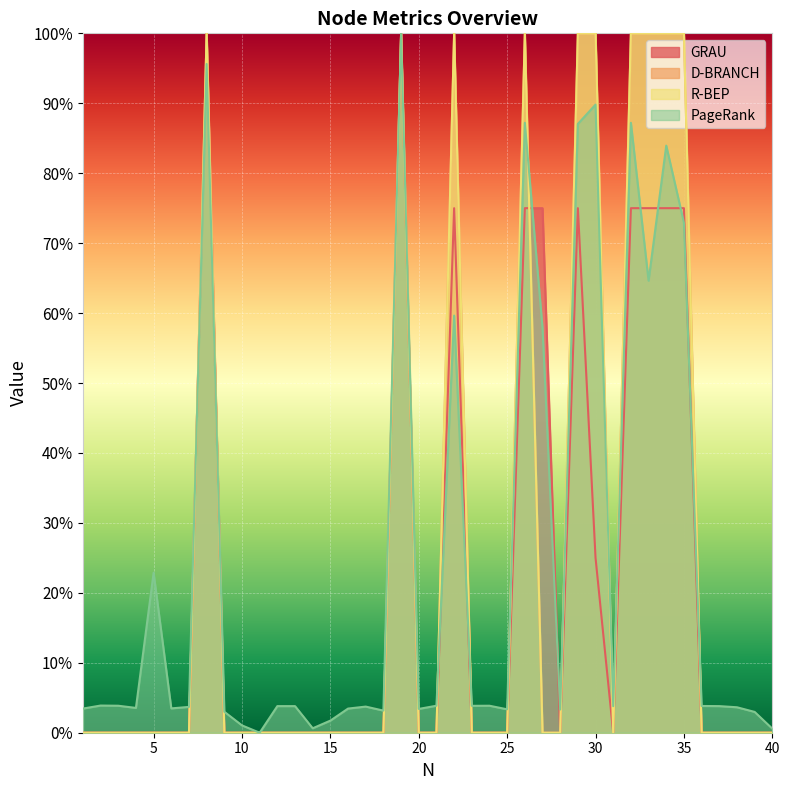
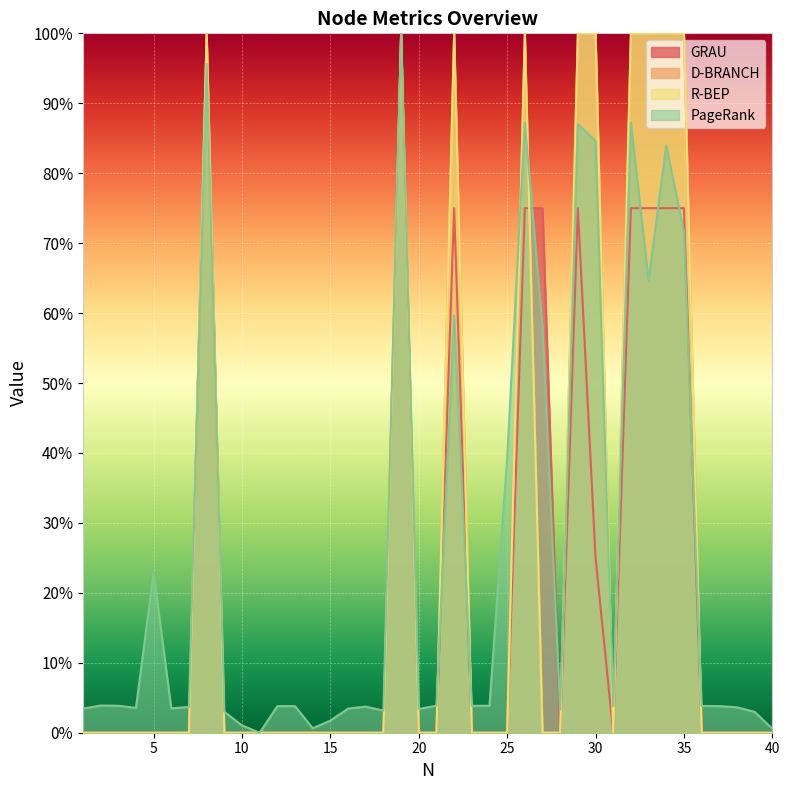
  {
    "GRAU": {
      "30": "25%",
      "35": "75%"
    },
    "R-BEP": {
      "30": "100%",
      "35": "100%"
    },
    "PageRank": {
      "5": "23%",
      "10": "1%",
      "15": "2%",
      "20": "3%",
-     "25": "3%",
-     "30": "90%",
-     "35": "73%",
+     "25": "39%",
+     "30": "85%",
+     "35": "72%",
      "40": "1%"
    }
  }
